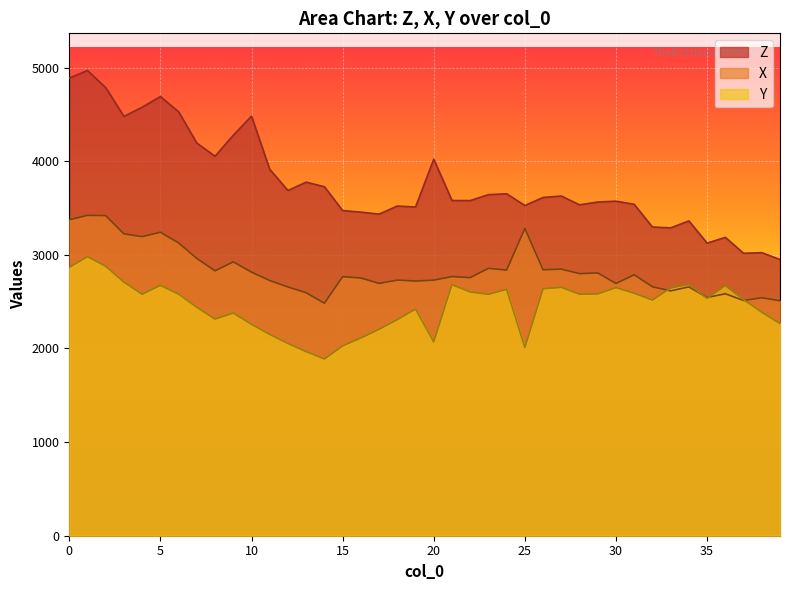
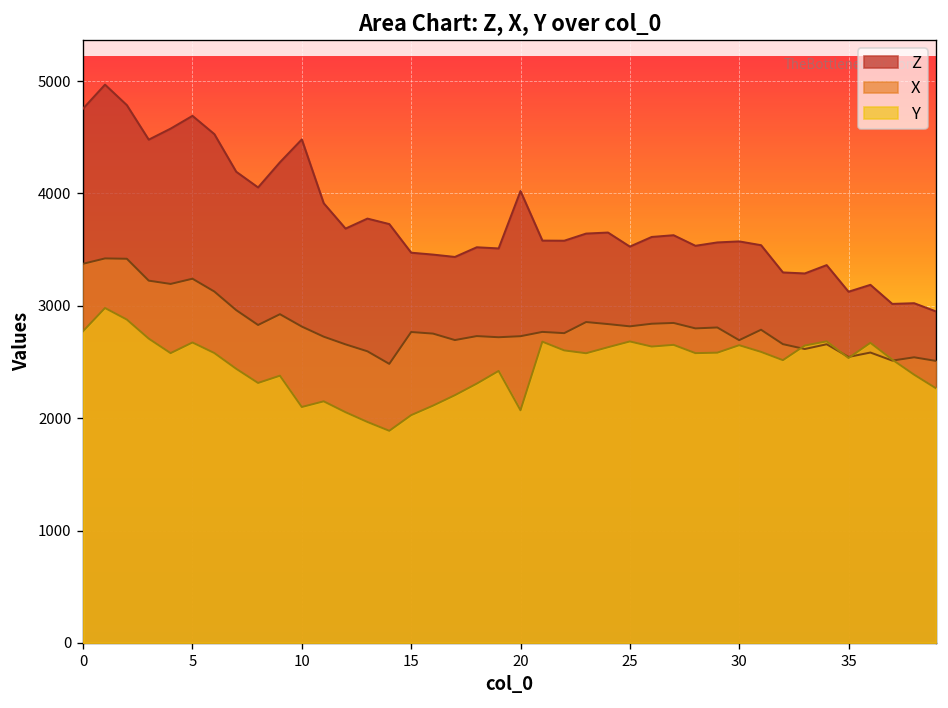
  {
    "Z": {
-     "0": 4900,
+     "0": 4800,
      "5": 4700,
      "10": 4500,
      "15": 3500,
      "20": 4000,
      "25": 3500,
      "30": 3600,
      "35": 3100
    },
    "X": {
      "0": 3400,
      "5": 3200,
      "10": 2800,
      "15": 2800,
      "20": 2700,
-     "25": 3300,
+     "25": 2800,
      "30": 2700
    },
    "Y": {
-     "0": 2900,
+     "0": 2800,
      "5": 2700,
-     "10": 2300,
+     "10": 2100,
      "15": 2000,
      "20": 2100,
-     "25": 2000,
+     "25": 2700,
      "30": 2600
    }
  }
